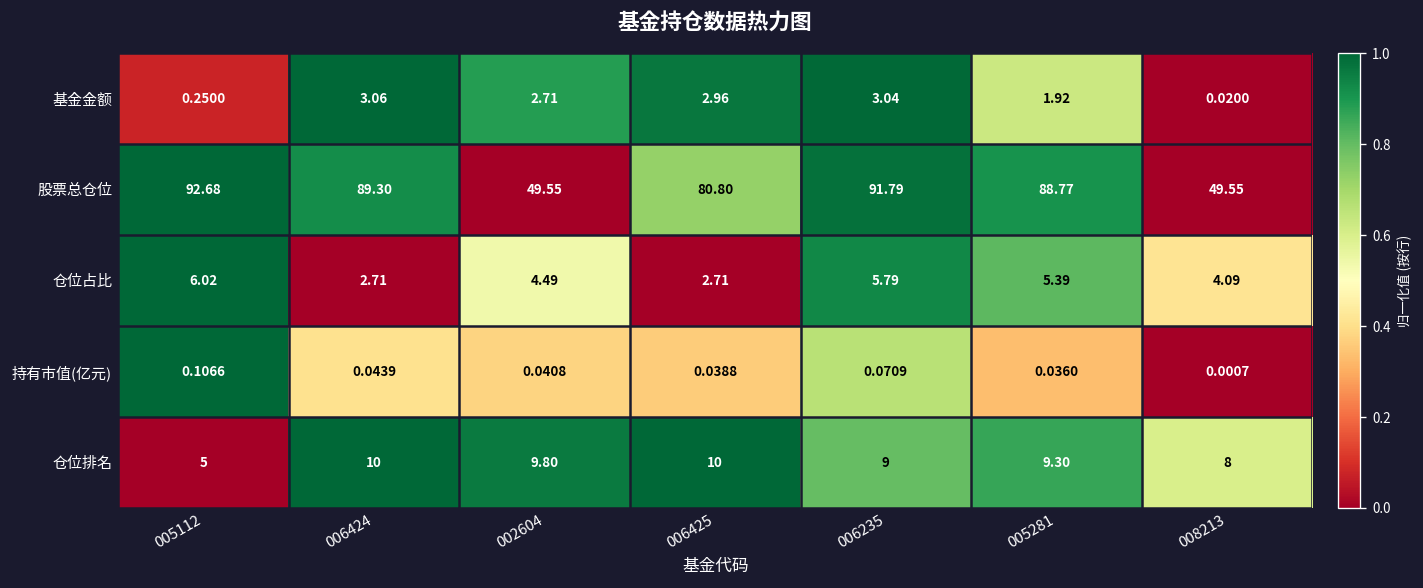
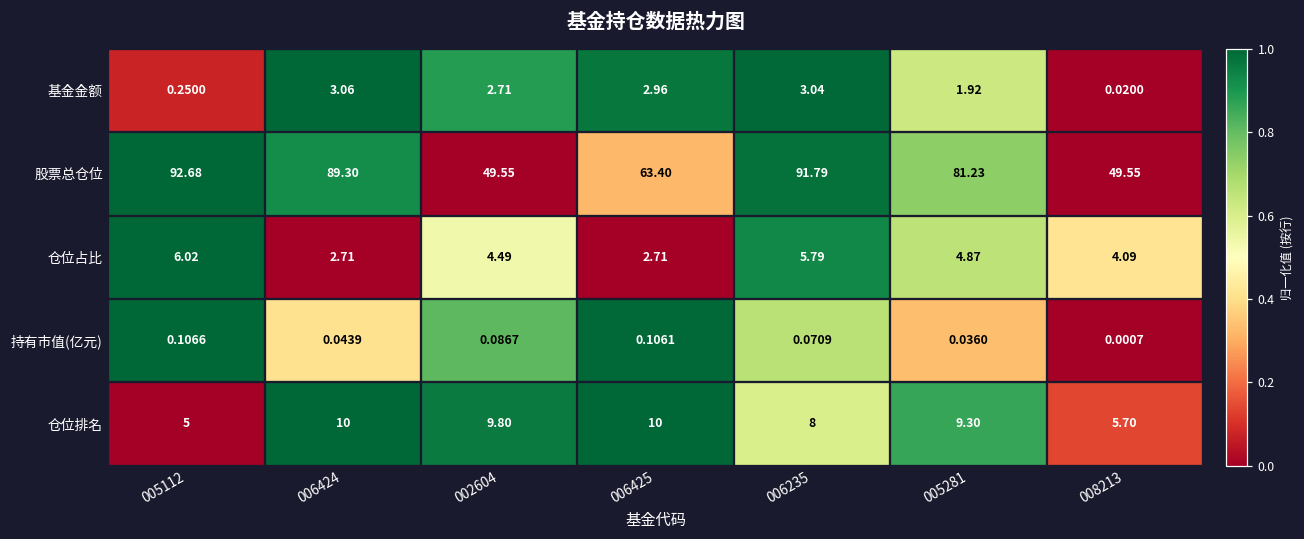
  {
    "基金金额": {
      "005112": 0.2500,
      "006424": 3.06,
      "002604": 2.71,
      "006425": 2.96,
      "006235": 3.04,
      "005281": 1.92,
      "008213": 0.0200
    },
    "股票总仓位": {
      "005112": 92.68,
      "006424": 89.30,
      "002604": 49.55,
-     "006425": 80.80,
+     "006425": 63.40,
      "006235": 91.79,
-     "005281": 88.77,
+     "005281": 81.23,
      "008213": 49.55
    },
    "仓位占比": {
      "005112": 6.02,
      "006424": 2.71,
      "002604": 4.49,
      "006425": 2.71,
      "006235": 5.79,
-     "005281": 5.39,
+     "005281": 4.87,
      "008213": 4.09
    },
    "持有市值(亿元)": {
      "005112": 0.1066,
      "006424": 0.0439,
-     "002604": 0.0408,
-     "006425": 0.0388,
+     "002604": 0.0867,
+     "006425": 0.1061,
      "006235": 0.0709,
      "005281": 0.0360,
      "008213": 0.0007
    },
    "仓位排名": {
      "005112": 5,
      "006424": 10,
      "002604": 9.80,
      "006425": 10,
-     "006235": 9,
+     "006235": 8,
      "005281": 9.30,
-     "008213": 8
+     "008213": 5.70
    }
  }
